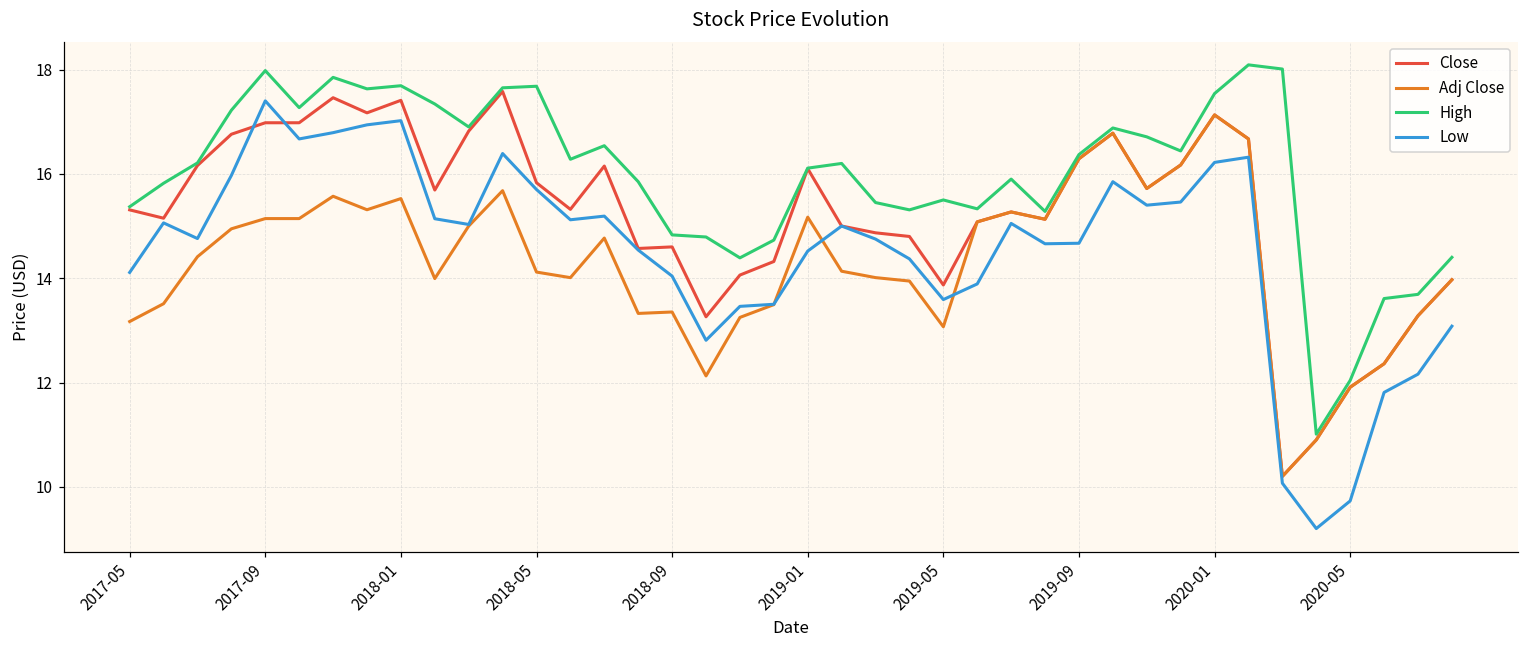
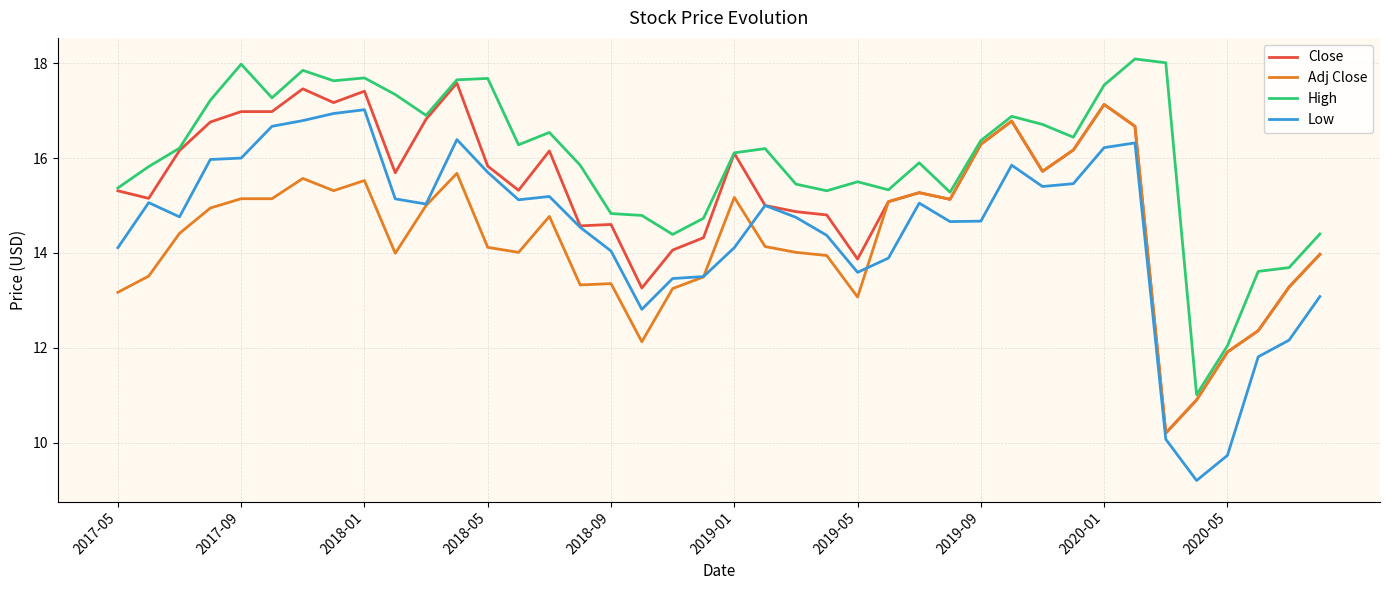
  {
    "High": {
      "2017-05": 15.4,
      "2017-09": 18.0,
      "2018-01": 17.7,
      "2018-05": 17.7,
      "2018-09": 14.8,
      "2019-05": 15.5,
      "2019-09": 16.4,
      "2020-01": 17.5,
      "2020-05": 12.0
    },
    "Low": {
      "2017-05": 14.1,
-     "2017-09": 17.4,
+     "2017-09": 16.0,
      "2018-01": 17.0,
      "2018-05": 15.7,
      "2018-09": 14.0,
-     "2019-01": 14.5,
+     "2019-01": 14.1,
      "2019-05": 13.6,
      "2019-09": 14.7,
      "2020-01": 16.2,
      "2020-05": 9.7
    }
  }
